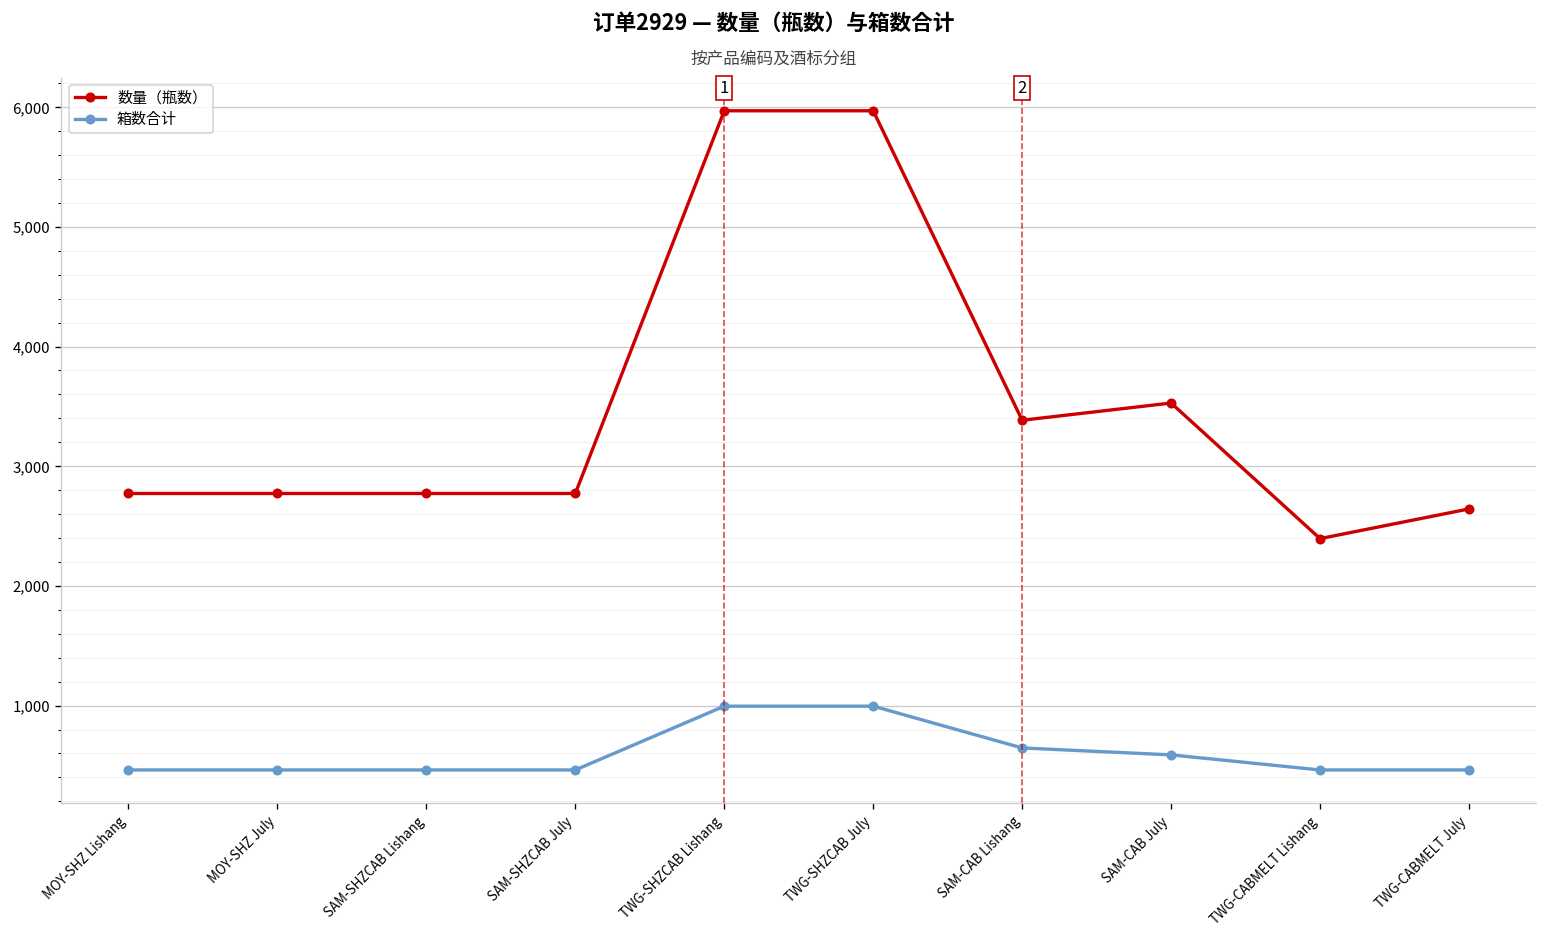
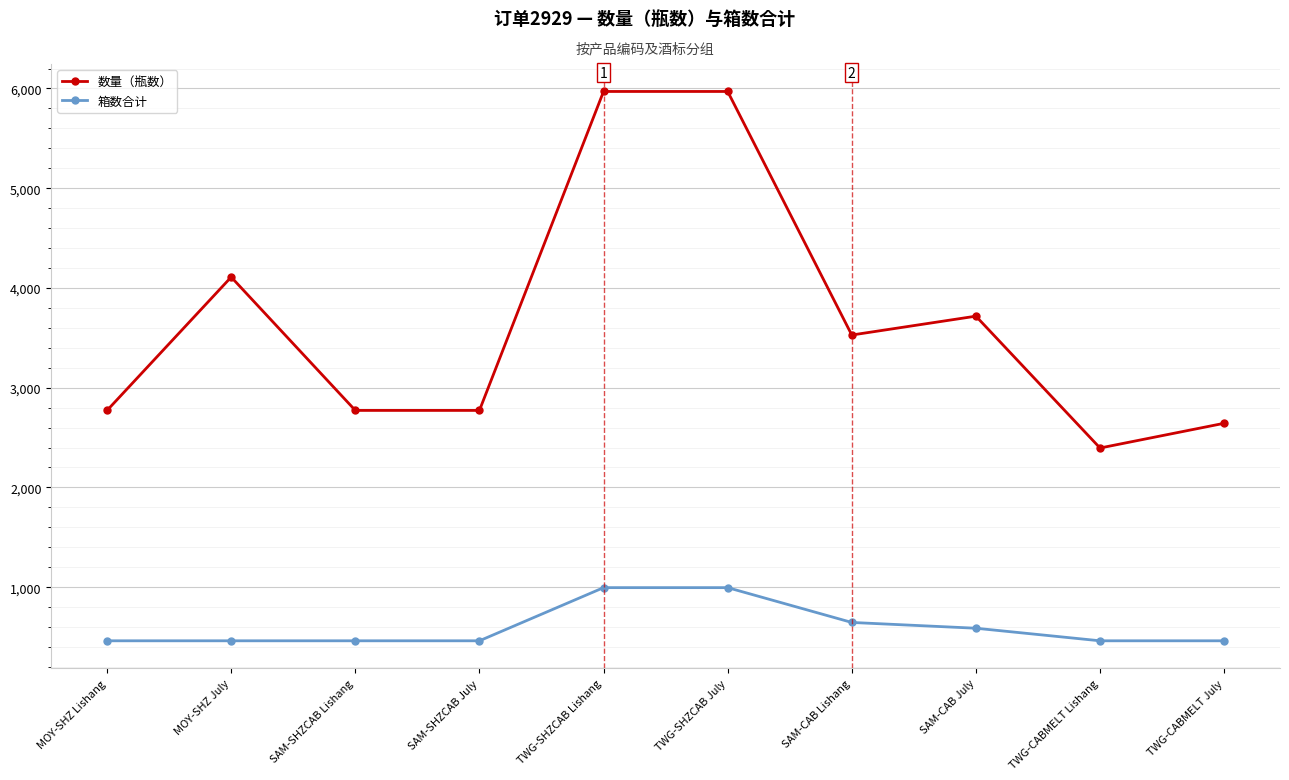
  {
    "数量（瓶数）": {
      "MOY-SHZ Lishang": "2,800",
-     "MOY-SHZ July": "2,800",
+     "MOY-SHZ July": "4,100",
      "SAM-SHZCAB Lishang": "2,800",
      "SAM-SHZCAB July": "2,800",
      "TWG-SHZCAB July": "6,000",
-     "SAM-CAB Lishang": "3,400",
-     "SAM-CAB July": "3,500",
+     "SAM-CAB Lishang": "3,500",
+     "SAM-CAB July": "3,700",
      "TWG-CABMELT Lishang": "2,400",
      "TWG-CABMELT July": "2,600"
    },
    "箱数合计": {
      "MOY-SHZ Lishang": "500",
      "MOY-SHZ July": "500",
      "SAM-SHZCAB Lishang": "500",
      "SAM-SHZCAB July": "500",
      "TWG-SHZCAB Lishang": "1,000",
      "TWG-SHZCAB July": "1,000",
      "SAM-CAB Lishang": "600",
      "SAM-CAB July": "600",
      "TWG-CABMELT Lishang": "500",
      "TWG-CABMELT July": "500"
    }
  }
